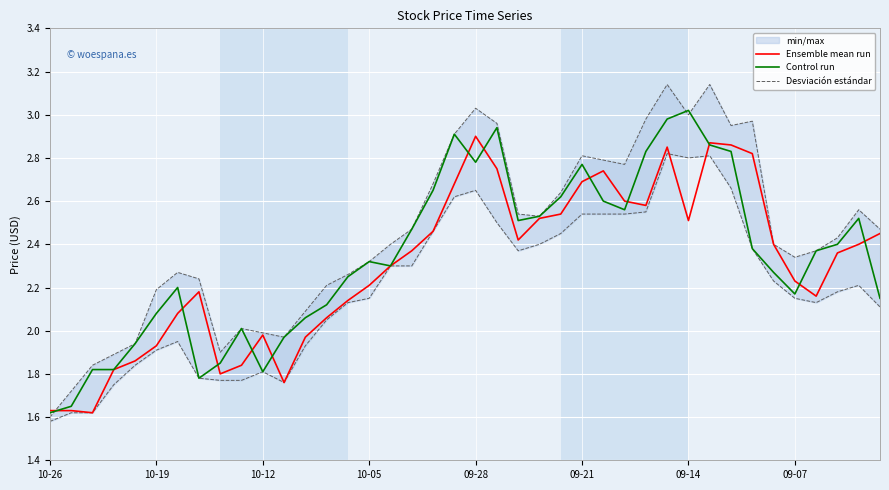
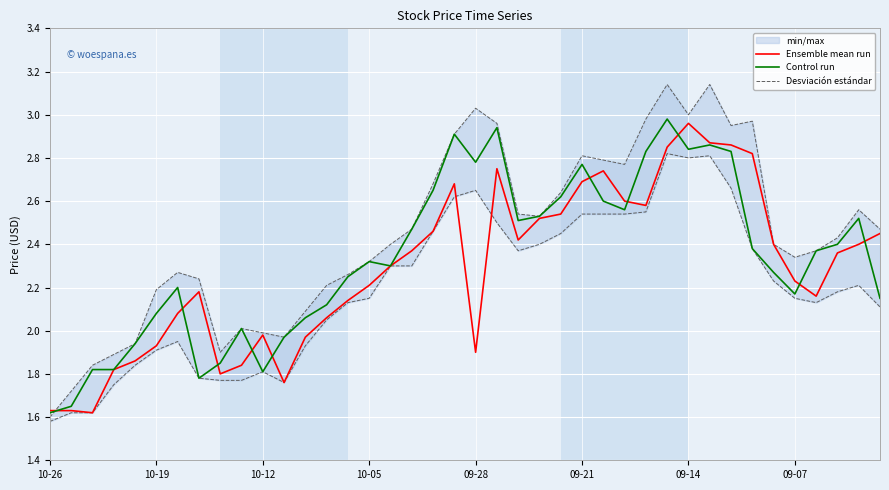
  {
    "Ensemble mean run": {
      "10-19": 1.93,
      "10-05": 2.21,
-     "09-28": 2.9,
+     "09-28": 1.9,
      "09-21": 2.69,
-     "09-14": 2.51,
+     "09-14": 2.96,
      "09-07": 2.23
    },
    "Control run": {
      "10-19": 2.08,
      "09-28": 2.78,
      "09-21": 2.77,
-     "09-14": 3.02,
+     "09-14": 2.84,
      "09-07": 2.17
    },
    "min/max": {
      "10-26": 1.60,
      "10-19": 2.19,
      "09-28": 3.03,
      "09-21": 2.81,
      "09-14": 3.00,
      "09-07": 2.34
    }
  }
